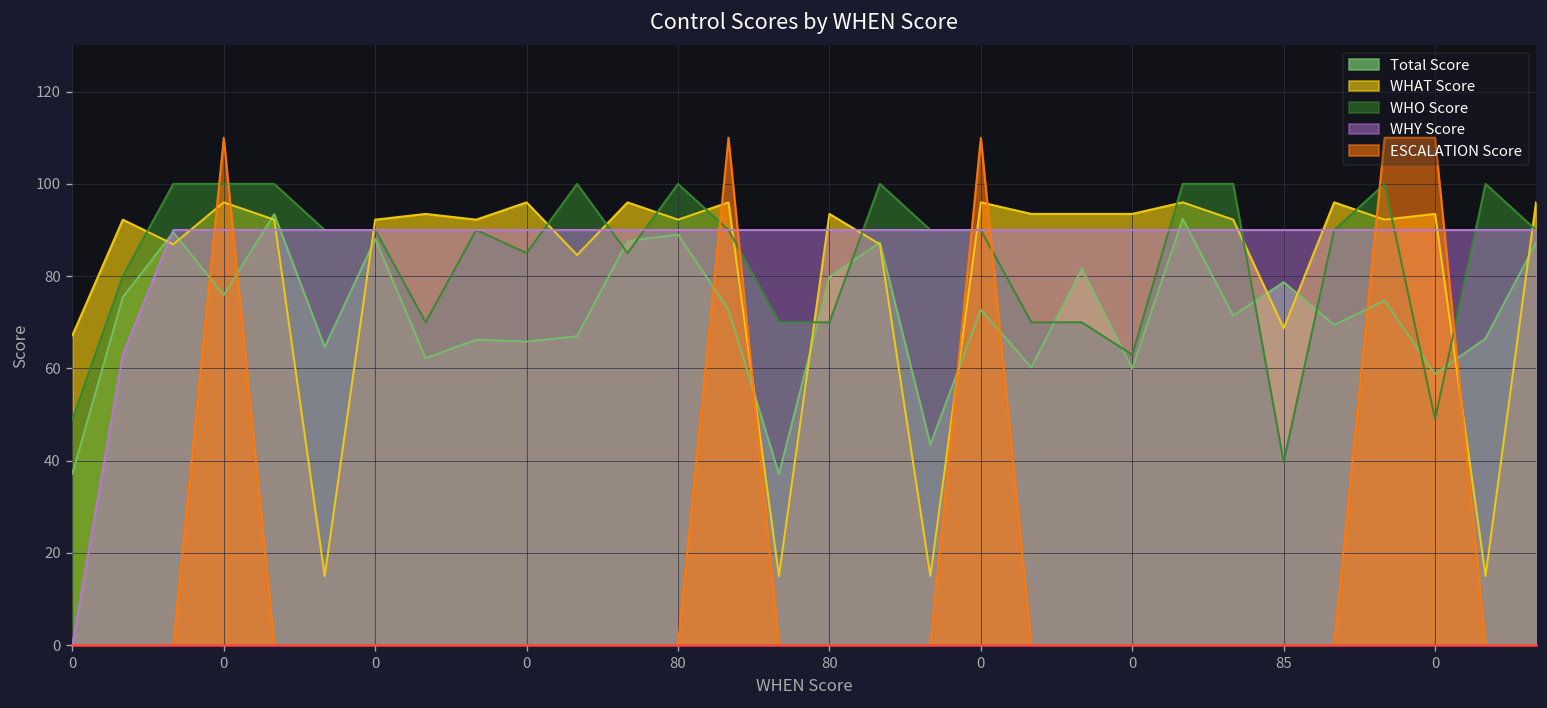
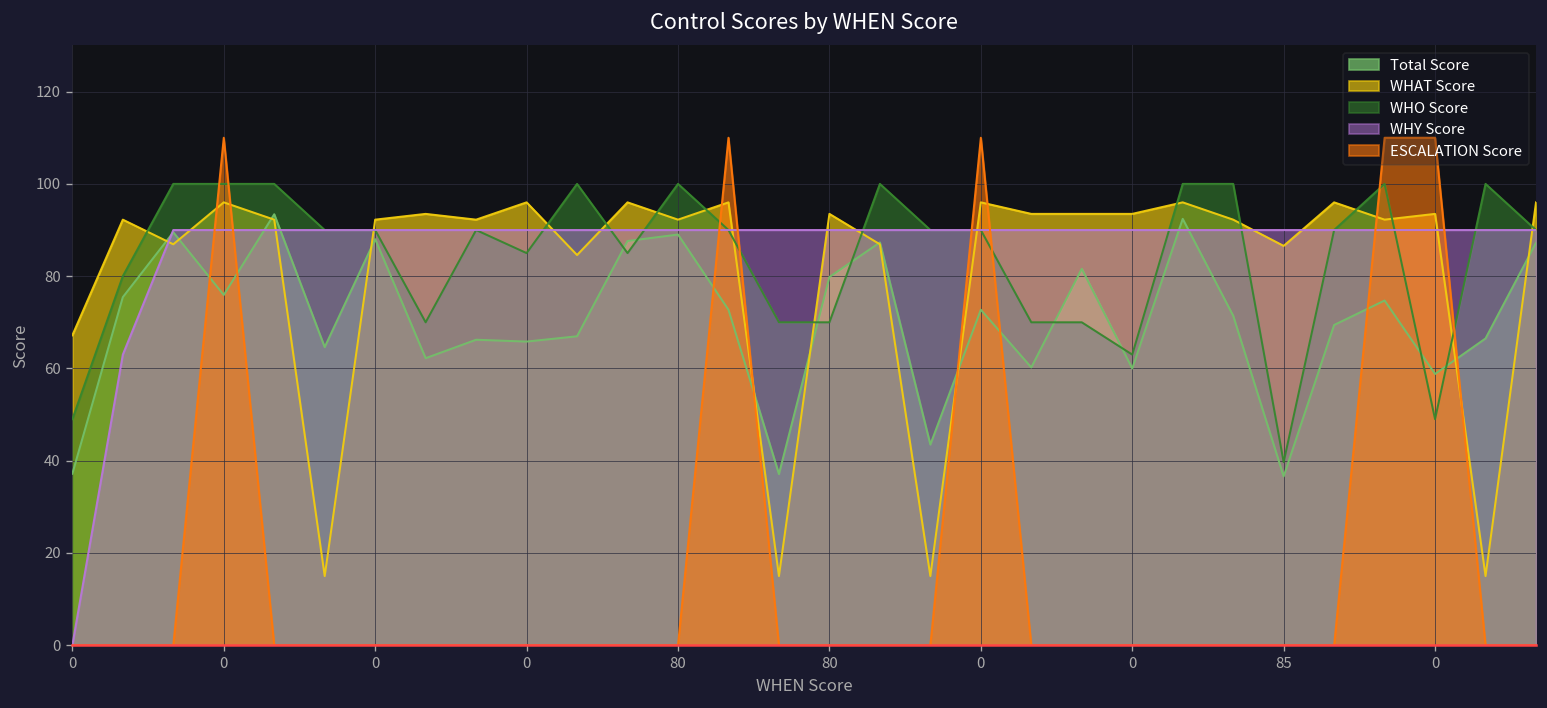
  {
    "Total Score": {
-     "85": 79
+     "85": 37
    },
    "WHAT Score": {
-     "85": 69
+     "85": 87
    },
    "WHO Score": {
      "85": 40
    },
    "WHY Score": {
      "85": 90
    },
    "ESCALATION Score": {
      "85": 0
    }
  }
